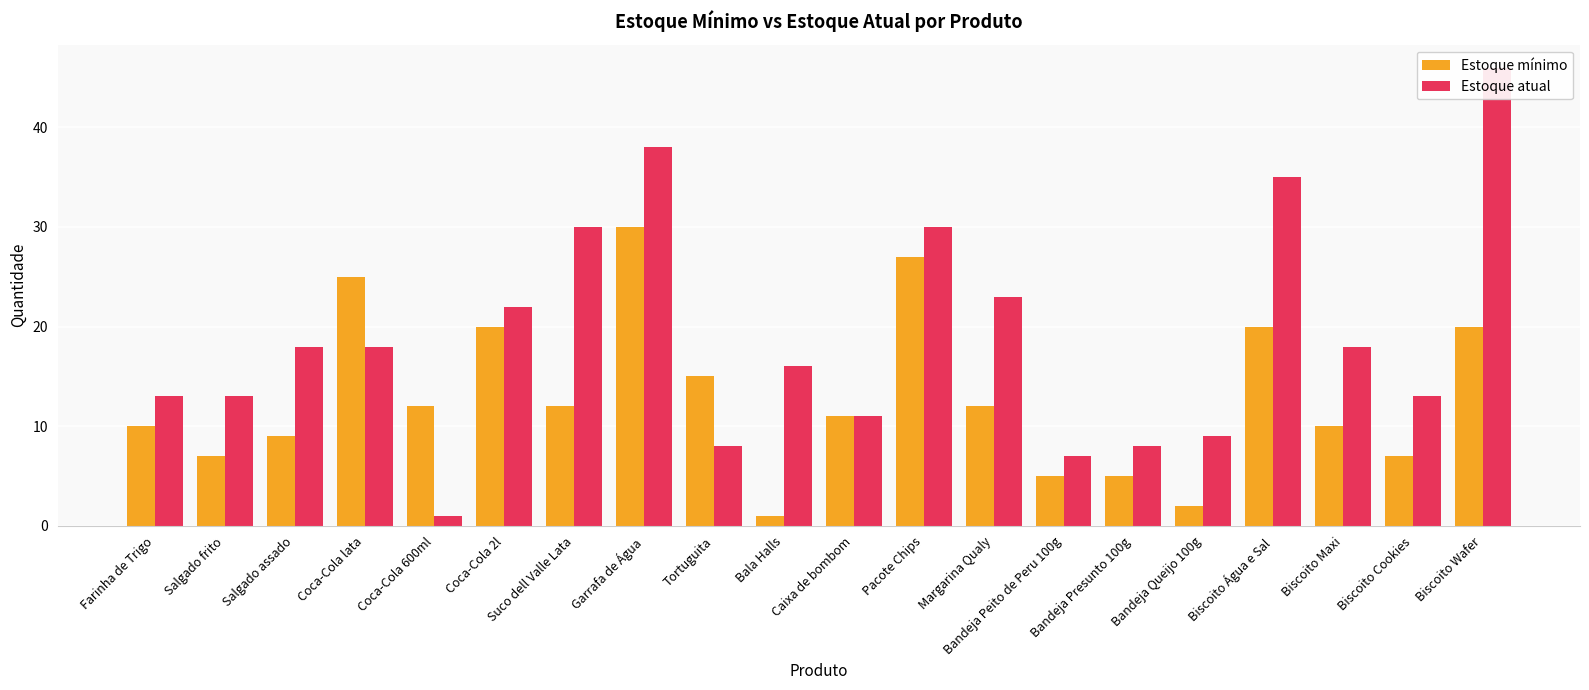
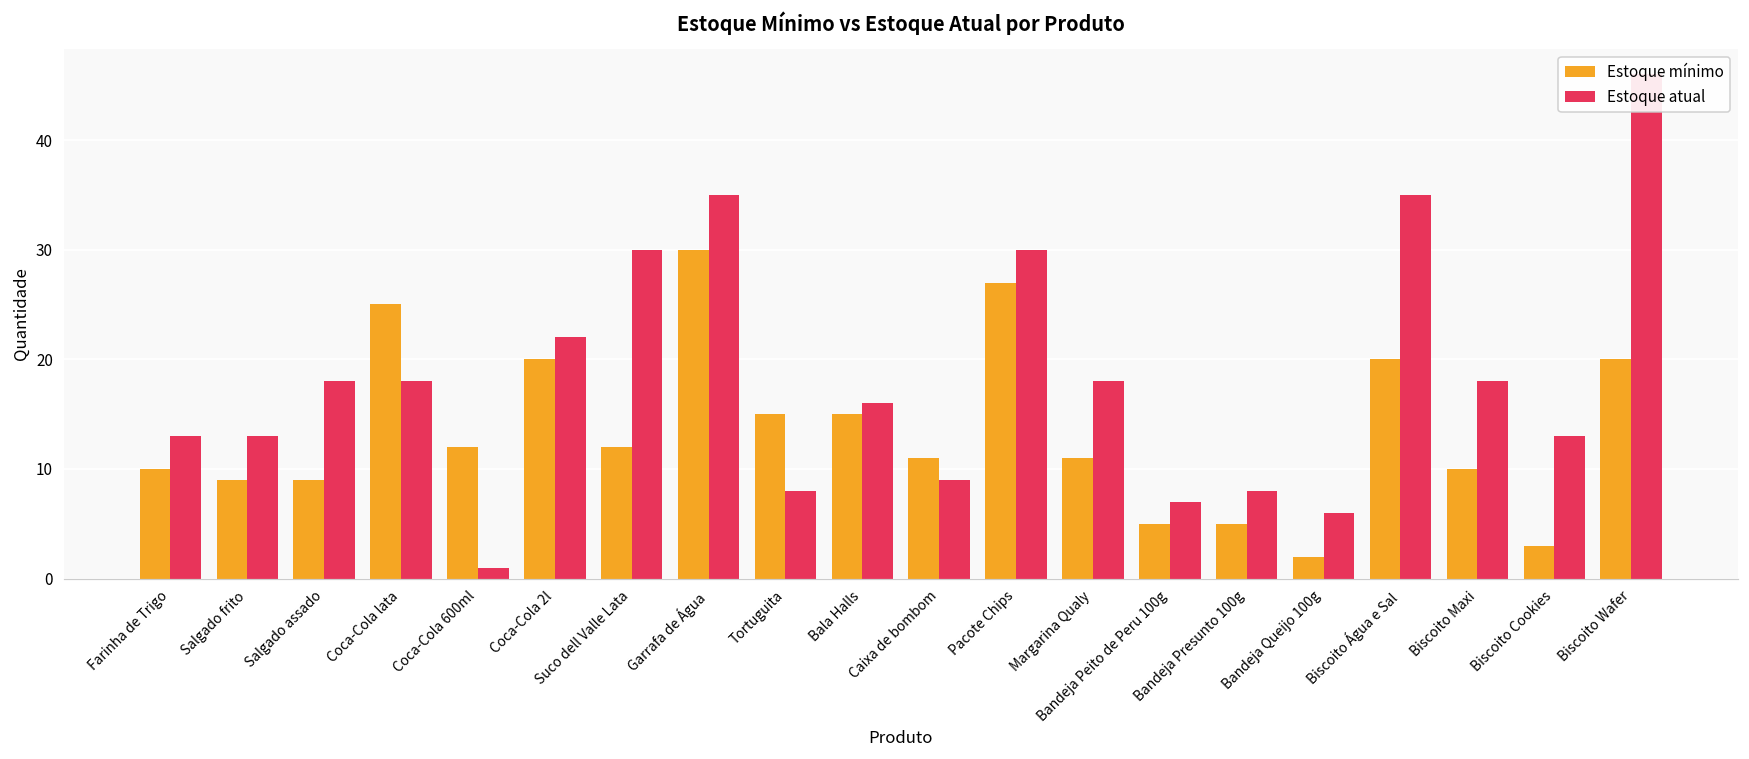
  {
    "Estoque mínimo": {
      "Farinha de Trigo": 10,
-     "Salgado frito": 7,
+     "Salgado frito": 9,
      "Salgado assado": 9,
      "Coca-Cola lata": 25,
      "Coca-Cola 600ml": 12,
      "Coca-Cola 2l": 20,
      "Suco dell Valle Lata": 12,
      "Garrafa de Água": 30,
      "Tortuguita": 15,
-     "Bala Halls": 1,
+     "Bala Halls": 15,
      "Caixa de bombom": 11,
      "Pacote Chips": 27,
-     "Margarina Qualy": 12,
+     "Margarina Qualy": 11,
      "Bandeja Peito de Peru 100g": 5,
      "Bandeja Presunto 100g": 5,
      "Bandeja Queijo 100g": 2,
      "Biscoito Água e Sal": 20,
      "Biscoito Maxi": 10,
-     "Biscoito Cookies": 7,
+     "Biscoito Cookies": 3,
      "Biscoito Wafer": 20
    },
    "Estoque atual": {
      "Farinha de Trigo": 13,
      "Salgado frito": 13,
      "Salgado assado": 18,
      "Coca-Cola lata": 18,
      "Coca-Cola 600ml": 1,
      "Coca-Cola 2l": 22,
      "Suco dell Valle Lata": 30,
-     "Garrafa de Água": 38,
+     "Garrafa de Água": 35,
      "Tortuguita": 8,
      "Bala Halls": 16,
-     "Caixa de bombom": 11,
+     "Caixa de bombom": 9,
      "Pacote Chips": 30,
-     "Margarina Qualy": 23,
+     "Margarina Qualy": 18,
      "Bandeja Peito de Peru 100g": 7,
      "Bandeja Presunto 100g": 8,
-     "Bandeja Queijo 100g": 9,
+     "Bandeja Queijo 100g": 6,
      "Biscoito Água e Sal": 35,
      "Biscoito Maxi": 18,
      "Biscoito Cookies": 13
    }
  }
